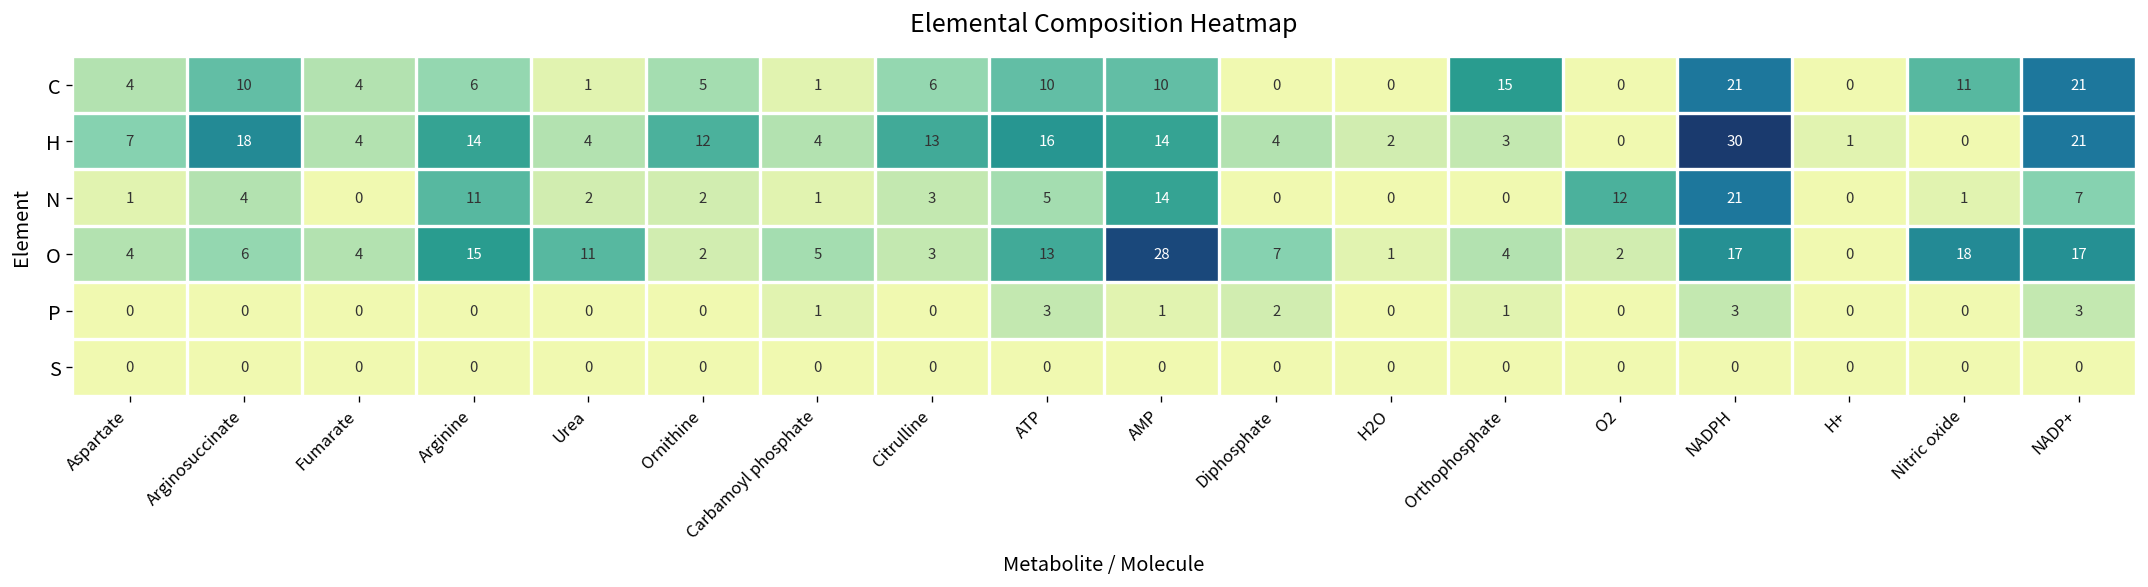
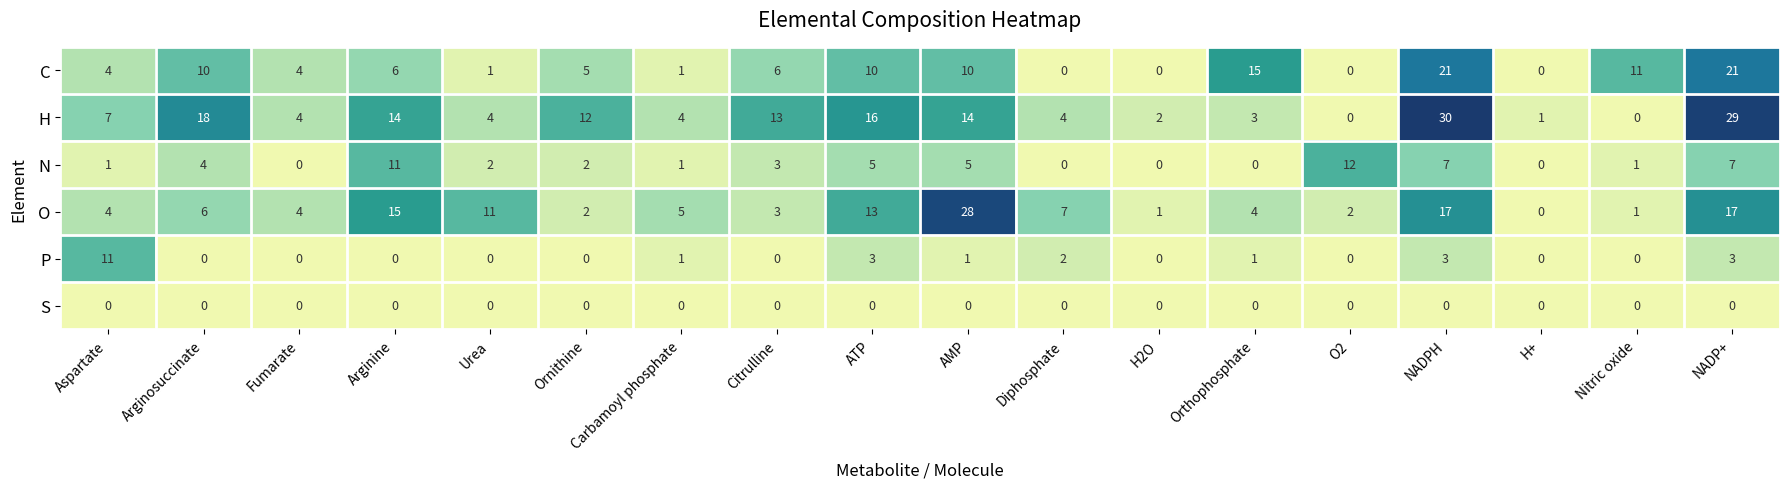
  {
    "C": {
      "Aspartate": 4,
      "Arginosuccinate": 10,
      "Fumarate": 4,
      "Arginine": 6,
      "Urea": 1,
      "Ornithine": 5,
      "Carbamoyl phosphate": 1,
      "Citrulline": 6,
      "ATP": 10,
      "AMP": 10,
      "Diphosphate": 0,
      "H2O": 0,
      "Orthophosphate": 15,
      "O2": 0,
      "NADPH": 21,
      "H+": 0,
      "Nitric oxide": 11,
      "NADP+": 21
    },
    "H": {
      "Aspartate": 7,
      "Arginosuccinate": 18,
      "Fumarate": 4,
      "Arginine": 14,
      "Urea": 4,
      "Ornithine": 12,
      "Carbamoyl phosphate": 4,
      "Citrulline": 13,
      "ATP": 16,
      "AMP": 14,
      "Diphosphate": 4,
      "H2O": 2,
      "Orthophosphate": 3,
      "O2": 0,
      "NADPH": 30,
      "H+": 1,
      "Nitric oxide": 0,
-     "NADP+": 21
+     "NADP+": 29
    },
    "N": {
      "Aspartate": 1,
      "Arginosuccinate": 4,
      "Fumarate": 0,
      "Arginine": 11,
      "Urea": 2,
      "Ornithine": 2,
      "Carbamoyl phosphate": 1,
      "Citrulline": 3,
      "ATP": 5,
-     "AMP": 14,
+     "AMP": 5,
      "Diphosphate": 0,
      "H2O": 0,
      "Orthophosphate": 0,
      "O2": 12,
-     "NADPH": 21,
+     "NADPH": 7,
      "H+": 0,
      "Nitric oxide": 1,
      "NADP+": 7
    },
    "O": {
      "Aspartate": 4,
      "Arginosuccinate": 6,
      "Fumarate": 4,
      "Arginine": 15,
      "Urea": 11,
      "Ornithine": 2,
      "Carbamoyl phosphate": 5,
      "Citrulline": 3,
      "ATP": 13,
      "AMP": 28,
      "Diphosphate": 7,
      "H2O": 1,
      "Orthophosphate": 4,
      "O2": 2,
      "NADPH": 17,
      "H+": 0,
-     "Nitric oxide": 18,
+     "Nitric oxide": 1,
      "NADP+": 17
    },
    "P": {
-     "Aspartate": 0,
+     "Aspartate": 11,
      "Arginosuccinate": 0,
      "Fumarate": 0,
      "Arginine": 0,
      "Urea": 0,
      "Ornithine": 0,
      "Carbamoyl phosphate": 1,
      "Citrulline": 0,
      "ATP": 3,
      "AMP": 1,
      "Diphosphate": 2,
      "H2O": 0,
      "Orthophosphate": 1,
      "O2": 0,
      "NADPH": 3,
      "H+": 0,
      "Nitric oxide": 0,
      "NADP+": 3
    },
    "S": {
      "Aspartate": 0,
      "Arginosuccinate": 0,
      "Fumarate": 0,
      "Arginine": 0,
      "Urea": 0,
      "Ornithine": 0,
      "Carbamoyl phosphate": 0,
      "Citrulline": 0,
      "ATP": 0,
      "AMP": 0,
      "Diphosphate": 0,
      "H2O": 0,
      "Orthophosphate": 0,
      "O2": 0,
      "NADPH": 0,
      "H+": 0,
      "Nitric oxide": 0,
      "NADP+": 0
    }
  }
